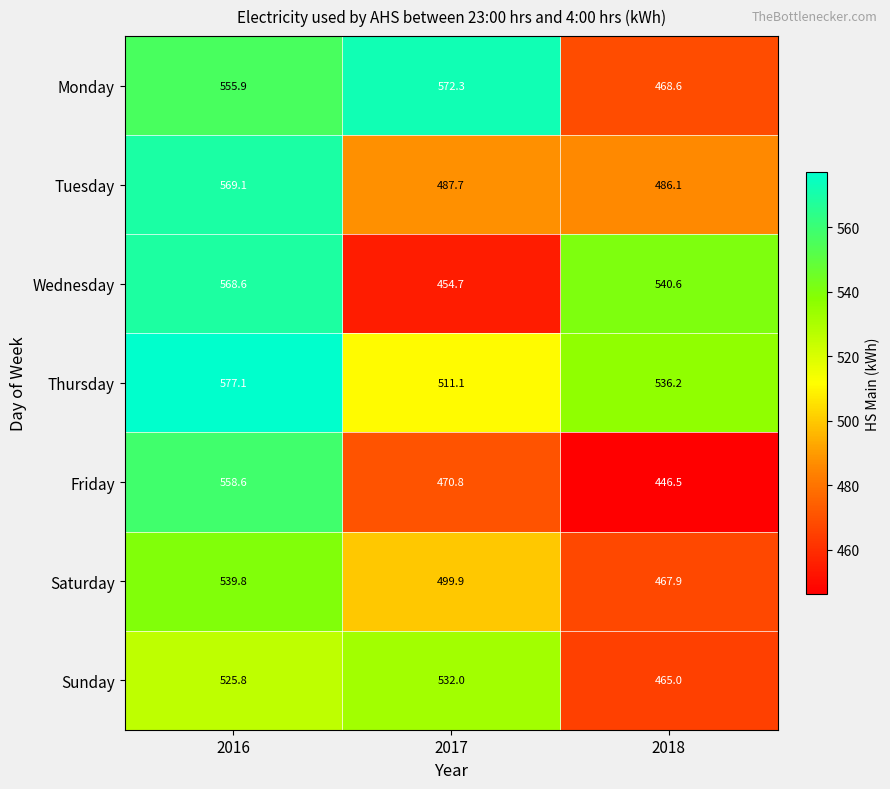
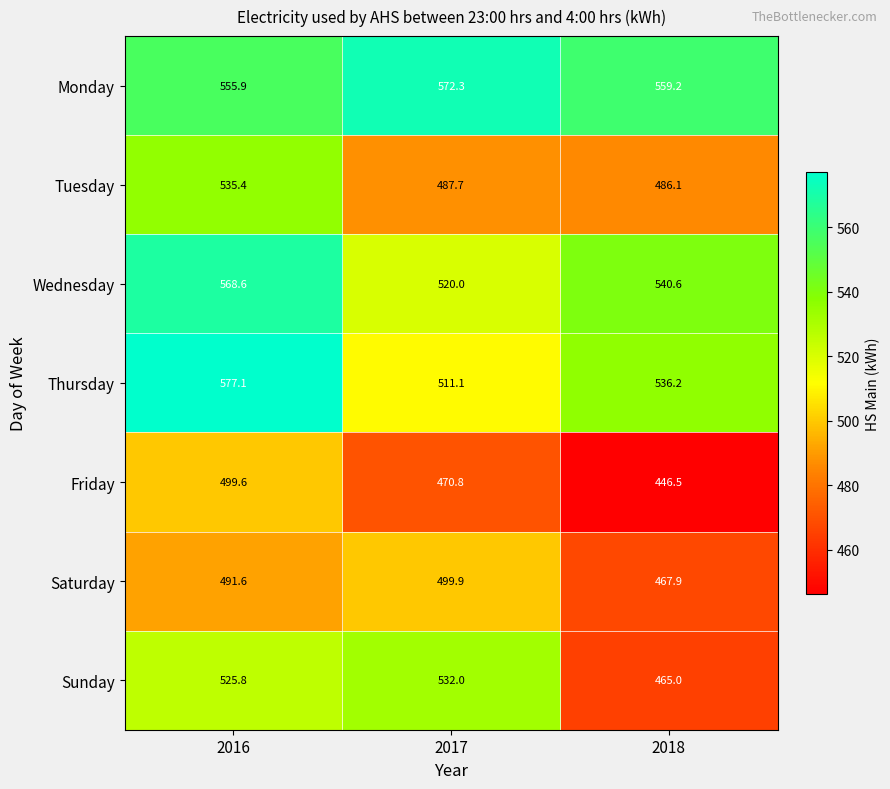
  {
    "Monday": {
      "2016": 555.9,
      "2017": 572.3,
-     "2018": 468.6
+     "2018": 559.2
    },
    "Tuesday": {
-     "2016": 569.1,
+     "2016": 535.4,
      "2017": 487.7,
      "2018": 486.1
    },
    "Wednesday": {
      "2016": 568.6,
-     "2017": 454.7,
+     "2017": 520.0,
      "2018": 540.6
    },
    "Thursday": {
      "2016": 577.1,
      "2017": 511.1,
      "2018": 536.2
    },
    "Friday": {
-     "2016": 558.6,
+     "2016": 499.6,
      "2017": 470.8,
      "2018": 446.5
    },
    "Saturday": {
-     "2016": 539.8,
+     "2016": 491.6,
      "2017": 499.9,
      "2018": 467.9
    },
    "Sunday": {
      "2016": 525.8,
      "2017": 532.0,
      "2018": 465.0
    }
  }
